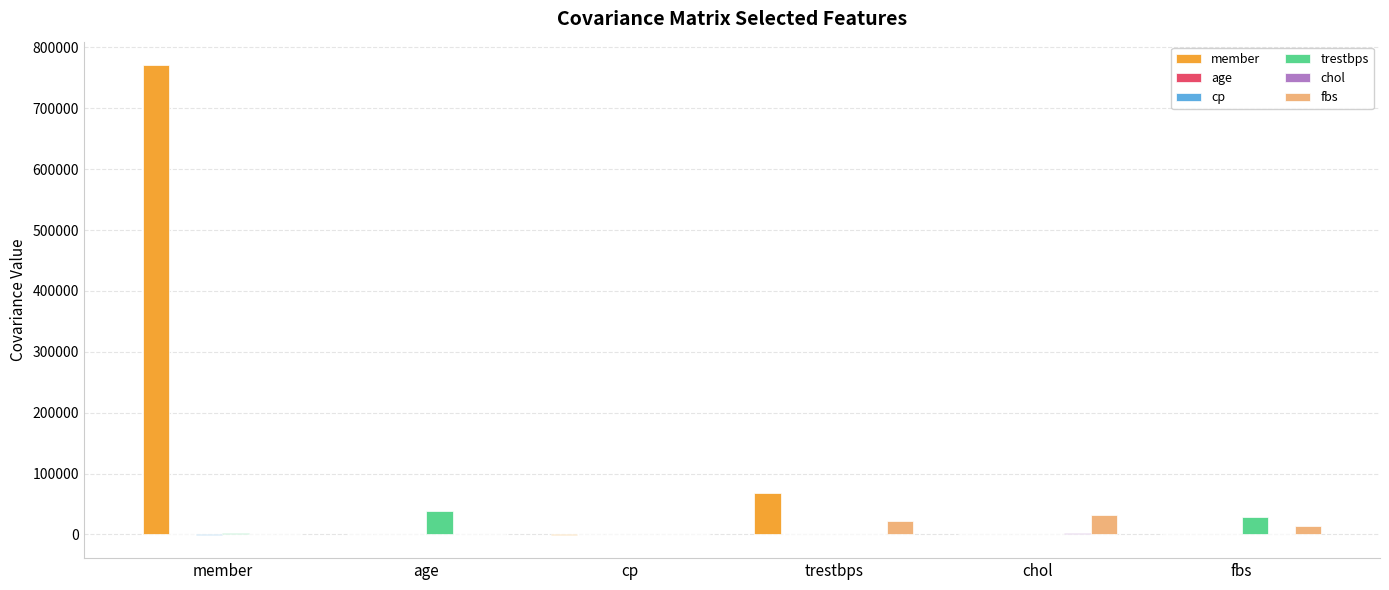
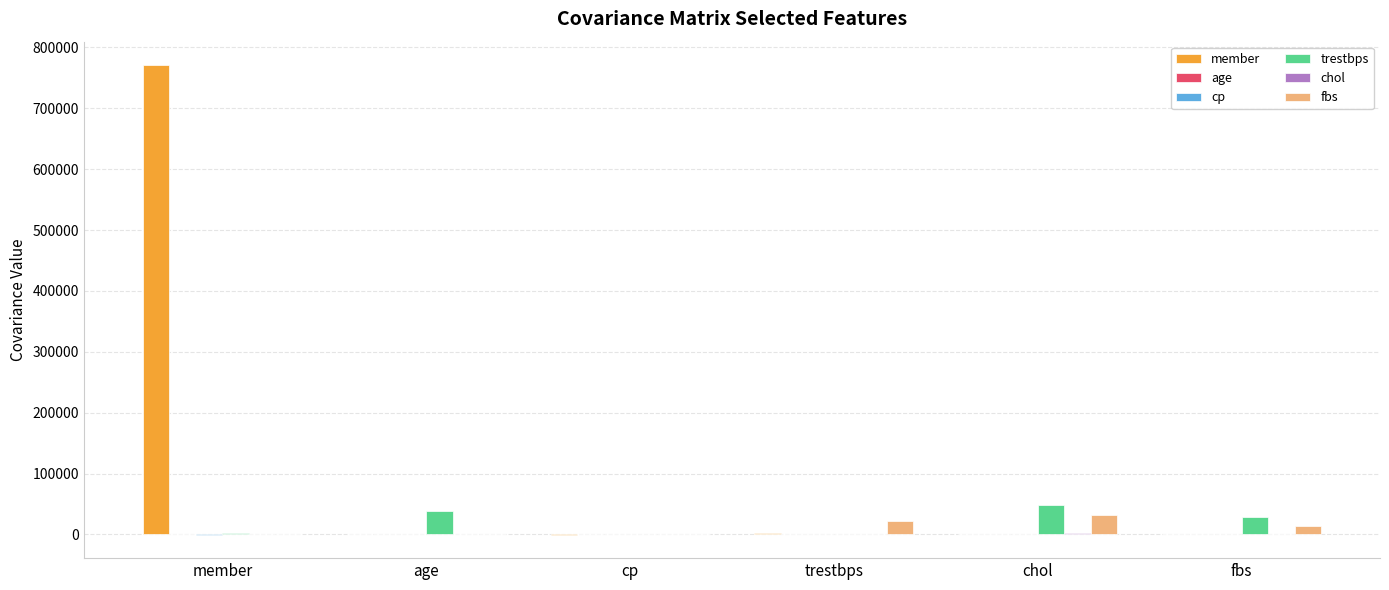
  {
    "member": {
      "member": 770000,
-     "trestbps": 70000
+     "trestbps": 0
    },
    "trestbps": {
      "age": 40000,
-     "chol": 0,
+     "chol": 50000,
      "fbs": 30000
    },
    "fbs": {
      "trestbps": 20000,
      "chol": 30000,
      "fbs": 10000
    }
  }
